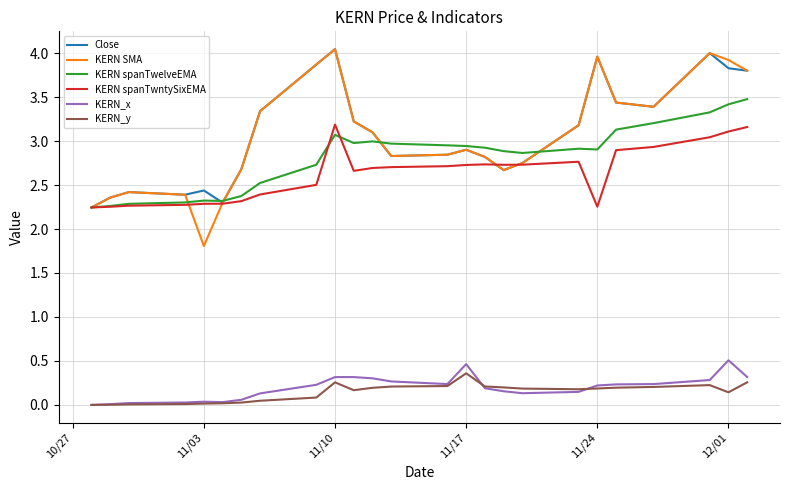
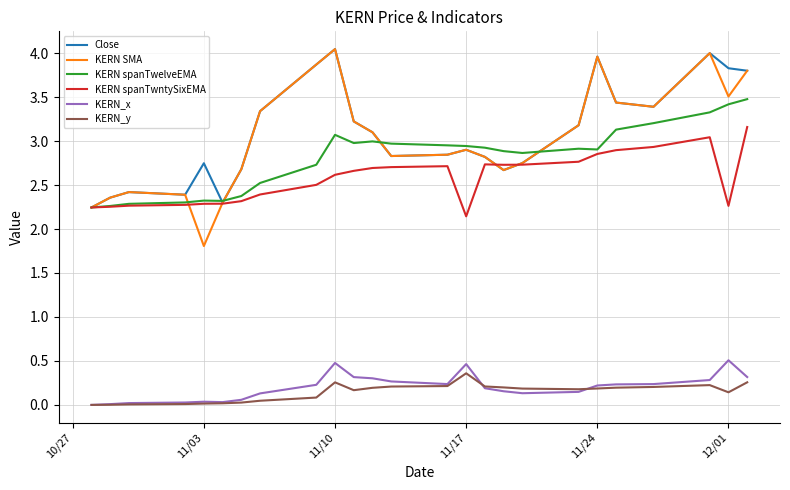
  {
    "Close": {
-     "11/03": 2.4,
+     "11/03": 2.7,
      "12/01": 3.8
    },
    "KERN SMA": {
      "11/03": 1.8,
-     "12/01": 3.9
+     "12/01": 3.5
    },
    "KERN spanTwelveEMA": {
      "11/03": 2.3,
      "11/10": 3.1,
      "11/17": 2.9,
      "11/24": 2.9,
      "12/01": 3.4
    },
    "KERN spanTwntySixEMA": {
      "11/03": 2.3,
-     "11/10": 3.2,
-     "11/17": 2.7,
-     "11/24": 2.3,
-     "12/01": 3.1
+     "11/10": 2.6,
+     "11/17": 2.1,
+     "11/24": 2.9,
+     "12/01": 2.3
    },
    "KERN_x": {
-     "11/10": 0.3,
+     "11/10": 0.5,
      "11/17": 0.5,
      "11/24": 0.2,
      "12/01": 0.5
    },
    "KERN_y": {
      "11/10": 0.3,
      "11/17": 0.4,
      "11/24": 0.2,
      "12/01": 0.1
    }
  }
